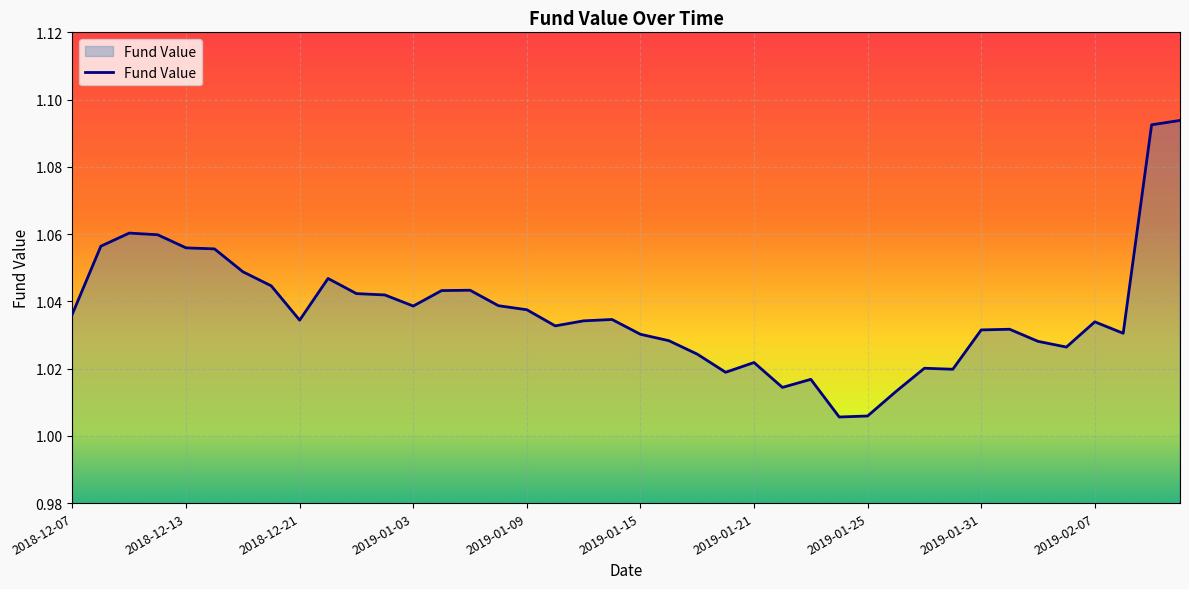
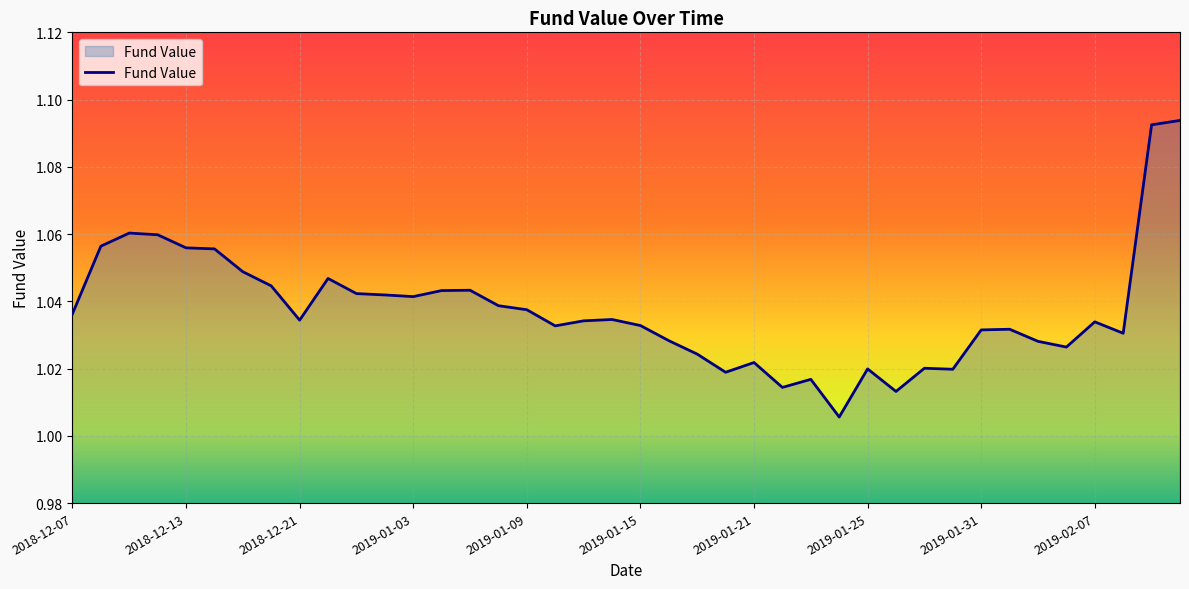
  {
    "2018-12-07": 1.036,
    "2018-12-13": 1.056,
    "2018-12-21": 1.034,
-   "2019-01-03": 1.039,
+   "2019-01-03": 1.041,
    "2019-01-09": 1.038,
-   "2019-01-15": 1.030,
+   "2019-01-15": 1.033,
    "2019-01-21": 1.022,
-   "2019-01-25": 1.006,
+   "2019-01-25": 1.020,
    "2019-01-31": 1.032,
    "2019-02-07": 1.034
  }
